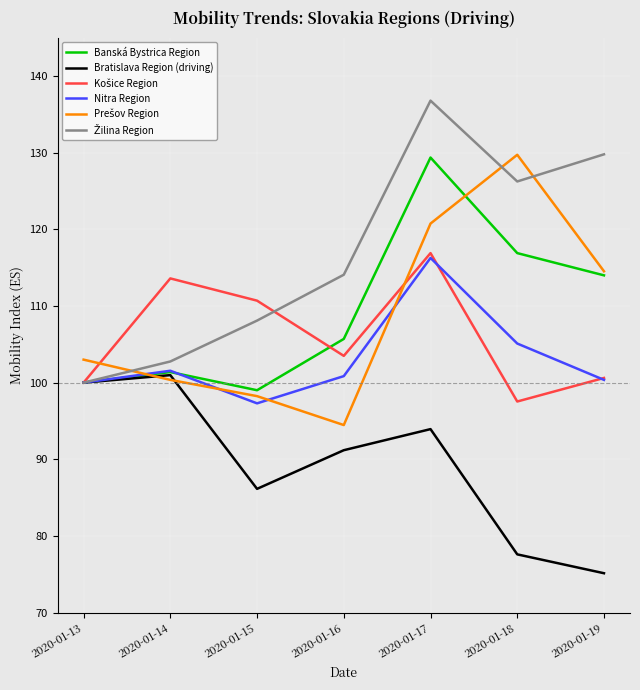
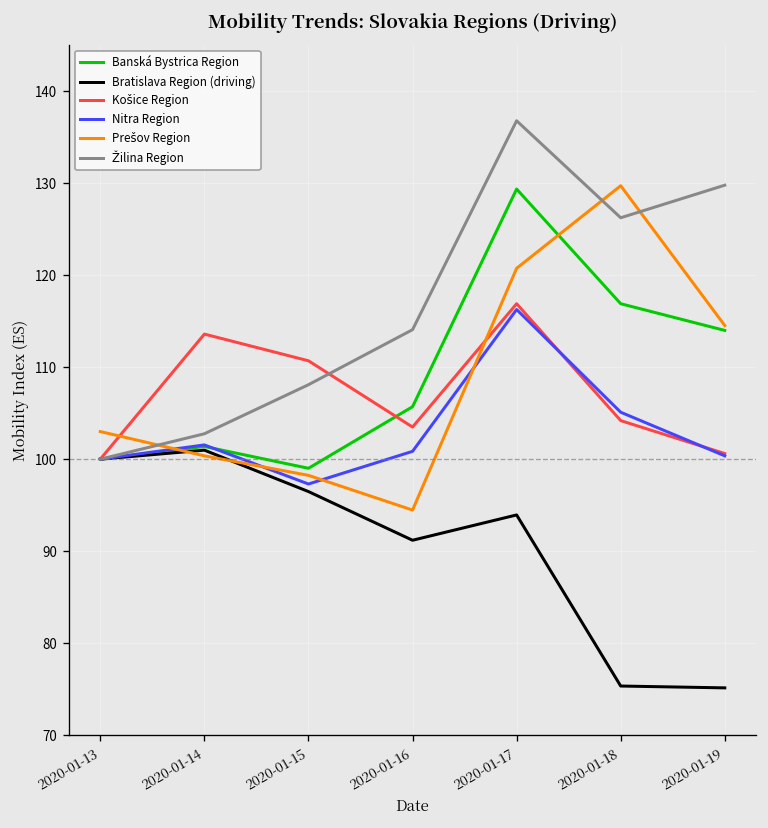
  {
    "Banská Bystrica Region": {
      "2020-01-15": 99,
      "2020-01-16": 106,
      "2020-01-17": 129,
      "2020-01-18": 117,
      "2020-01-19": 114
    },
    "Bratislava Region (driving)": {
      "2020-01-14": 101,
-     "2020-01-15": 86,
+     "2020-01-15": 96,
      "2020-01-16": 91,
      "2020-01-17": 94,
-     "2020-01-18": 78,
+     "2020-01-18": 75,
      "2020-01-19": 75
    },
    "Košice Region": {
      "2020-01-14": 114,
      "2020-01-15": 111,
      "2020-01-16": 103,
      "2020-01-17": 117,
-     "2020-01-18": 98
+     "2020-01-18": 104
    },
    "Nitra Region": {
      "2020-01-15": 97,
      "2020-01-16": 101,
      "2020-01-17": 116,
      "2020-01-18": 105
    },
    "Prešov Region": {
      "2020-01-13": 103,
      "2020-01-14": 100,
      "2020-01-15": 98,
      "2020-01-16": 94,
      "2020-01-17": 121,
      "2020-01-18": 130,
      "2020-01-19": 115
    },
    "Žilina Region": {
      "2020-01-14": 103,
      "2020-01-15": 108,
      "2020-01-16": 114,
      "2020-01-17": 137,
      "2020-01-18": 126,
      "2020-01-19": 130
    }
  }
